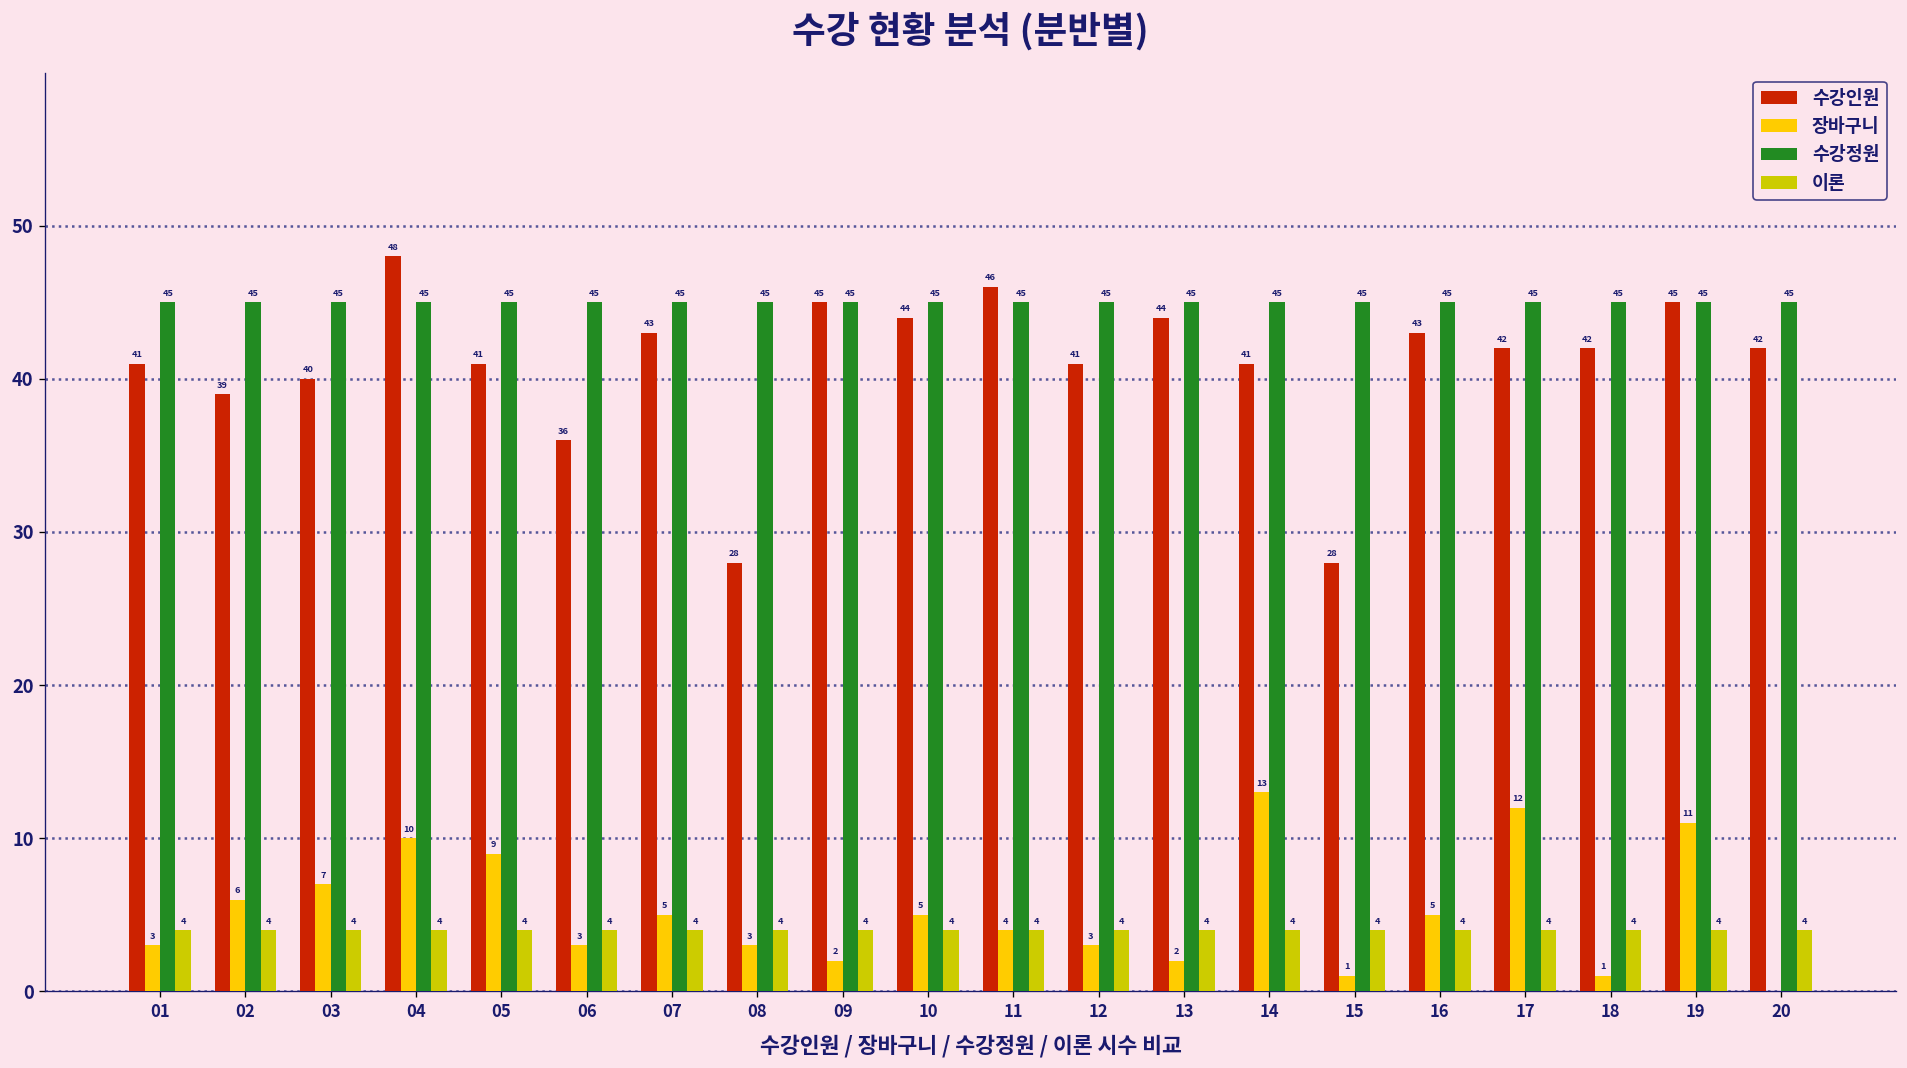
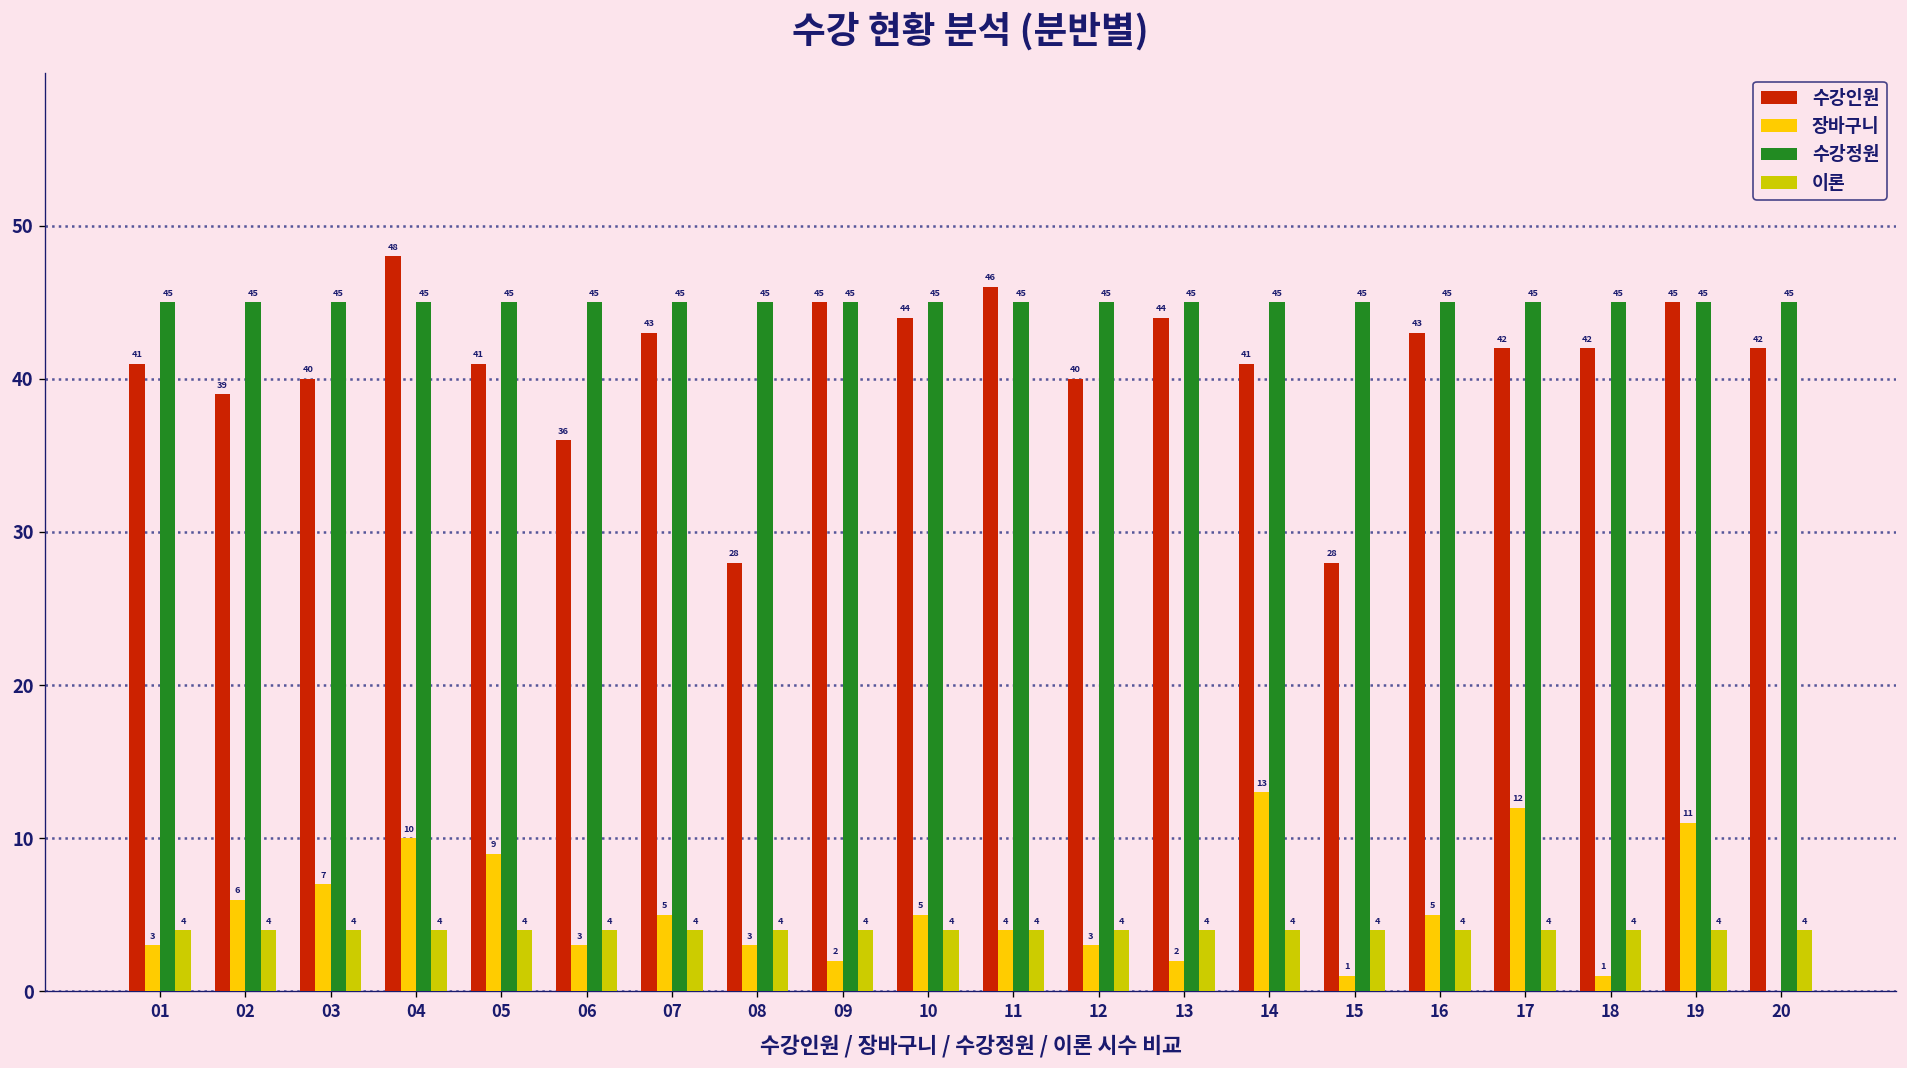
  {
    "수강인원": {
      "01": 41,
      "02": 39,
      "03": 40,
      "04": 48,
      "05": 41,
      "06": 36,
      "07": 43,
      "08": 28,
      "09": 45,
      "10": 44,
      "11": 46,
-     "12": 41,
+     "12": 40,
      "13": 44,
      "14": 41,
      "15": 28,
      "16": 43,
      "17": 42,
      "18": 42,
      "19": 45,
      "20": 42
    },
    "수강정원": {
      "01": 45,
      "02": 45,
      "03": 45,
      "04": 45,
      "05": 45,
      "06": 45,
      "07": 45,
      "08": 45,
      "09": 45,
      "10": 45,
      "11": 45,
      "12": 45,
      "13": 45,
      "14": 45,
      "15": 45,
      "16": 45,
      "17": 45,
      "18": 45,
      "19": 45,
      "20": 45
    }
  }
